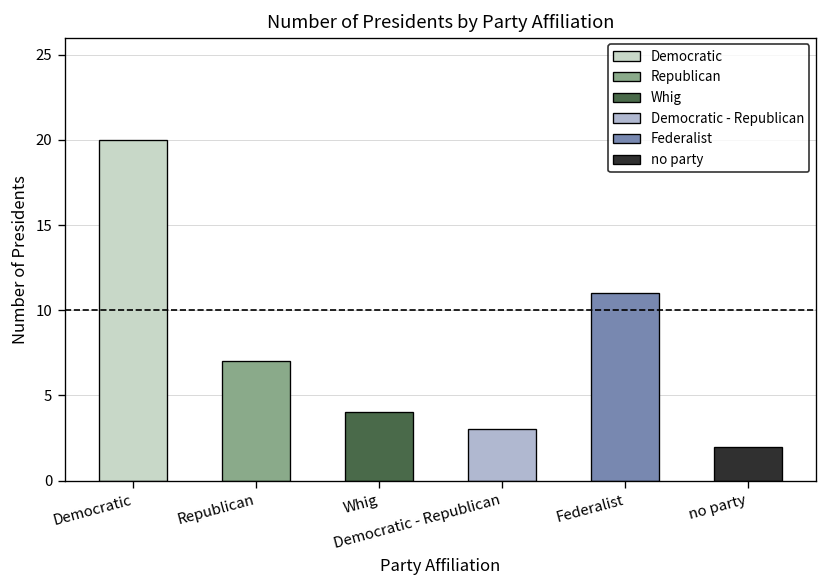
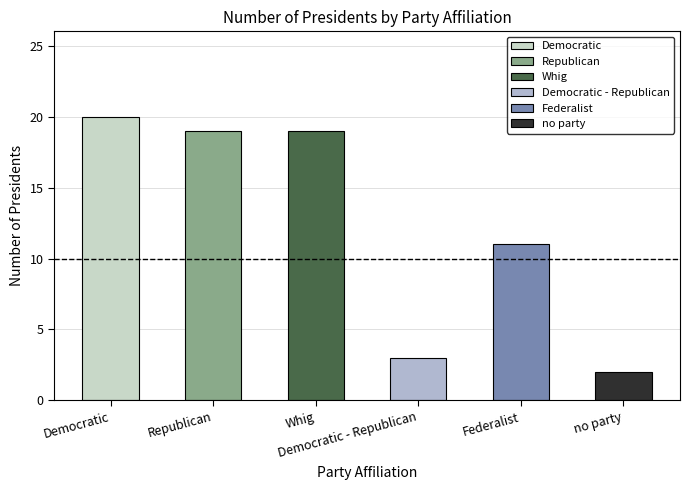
  {
    "Democratic": 20,
-   "Republican": 7,
-   "Whig": 4,
+   "Republican": 19,
+   "Whig": 19,
    "Democratic - Republican": 3,
    "Federalist": 11,
    "no party": 2
  }
